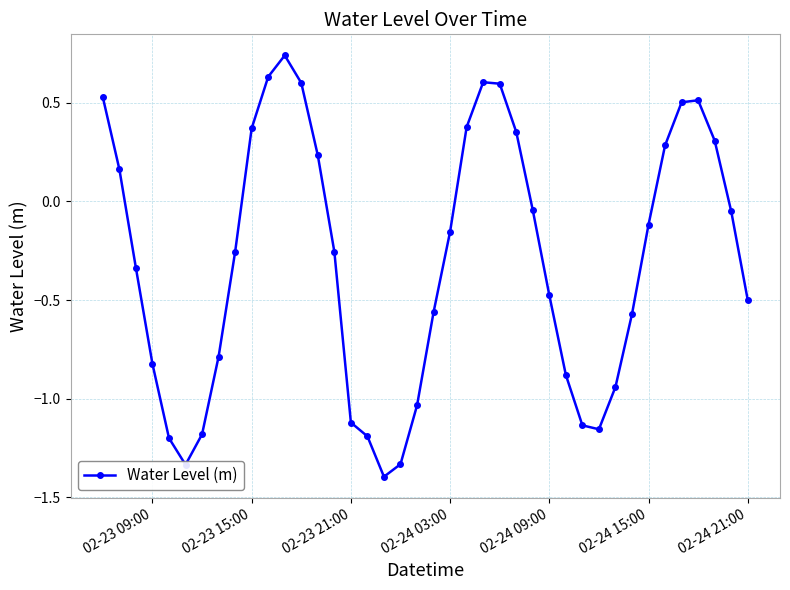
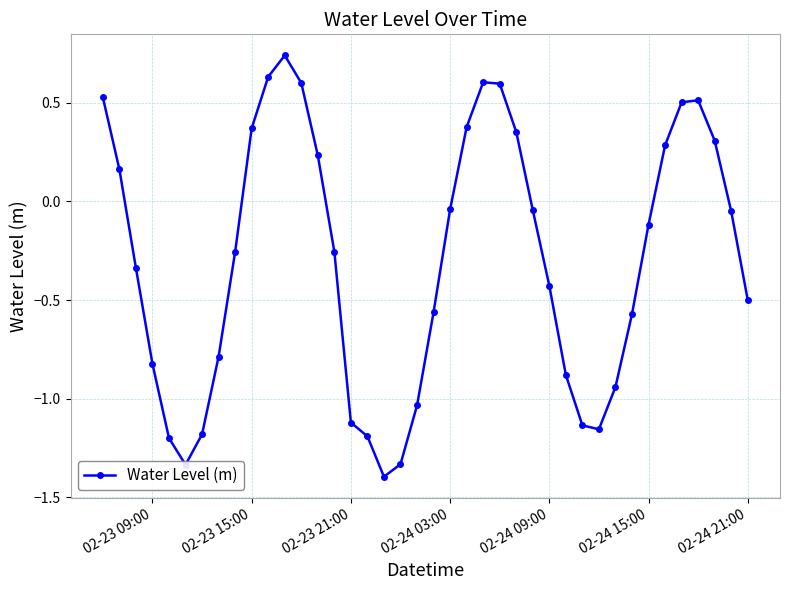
  {
    "02-23 09:00": -0.82,
    "02-23 15:00": 0.37,
    "02-23 21:00": -1.12,
-   "02-24 03:00": -0.15,
-   "02-24 09:00": -0.48,
+   "02-24 03:00": -0.04,
+   "02-24 09:00": -0.43,
    "02-24 15:00": -0.12,
    "02-24 21:00": -0.50
  }
